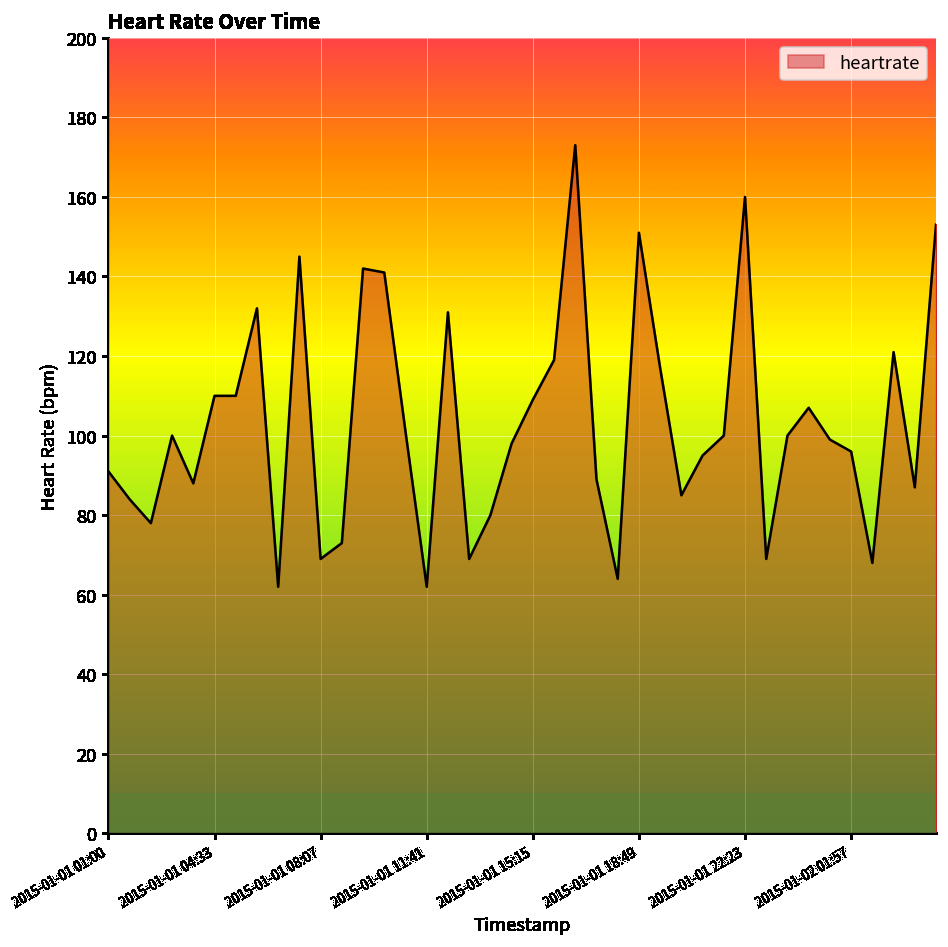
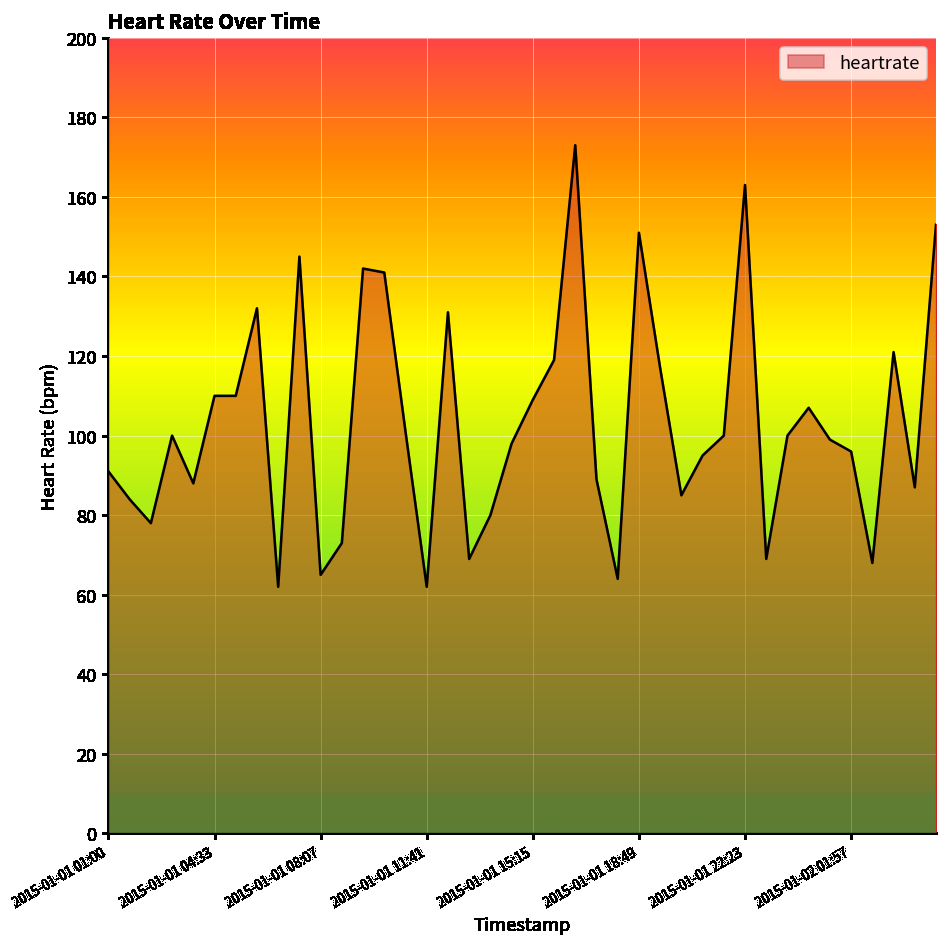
  {
    "2015-01-01 01:00": 91,
    "2015-01-01 04:33": 110,
-   "2015-01-01 08:07": 69,
+   "2015-01-01 08:07": 65,
    "2015-01-01 11:41": 62,
    "2015-01-01 15:15": 109,
    "2015-01-01 18:49": 151,
-   "2015-01-01 22:23": 160,
+   "2015-01-01 22:23": 163,
    "2015-01-02 01:57": 96
  }
